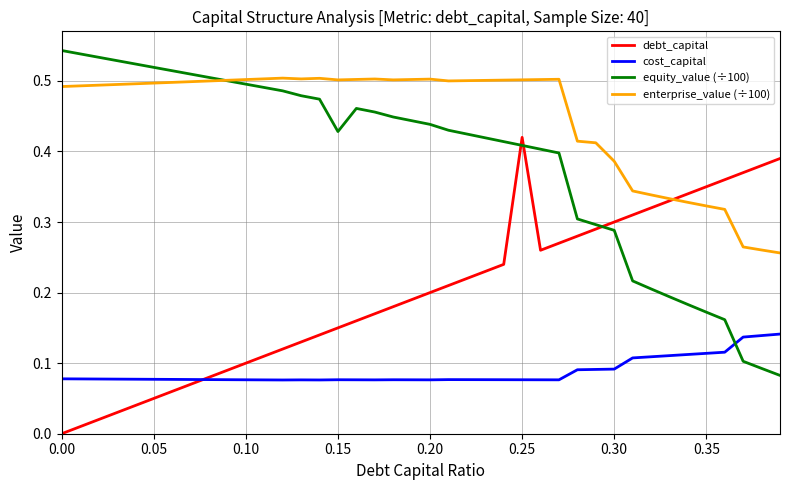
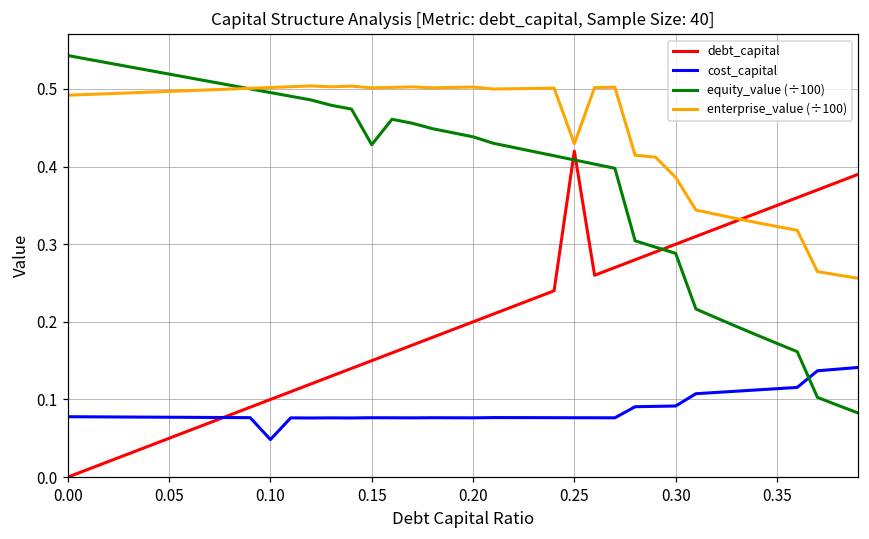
  {
    "debt_capital": {
      "0.00": 0.00,
      "0.05": 0.05,
      "0.10": 0.10,
      "0.15": 0.15,
      "0.20": 0.20,
      "0.25": 0.42,
      "0.30": 0.30,
      "0.35": 0.35
    },
    "cost_capital": {
      "0.00": 0.08,
      "0.05": 0.08,
-     "0.10": 0.08,
+     "0.10": 0.05,
      "0.15": 0.08,
      "0.20": 0.08,
      "0.25": 0.08,
      "0.30": 0.09,
      "0.35": 0.11
    },
    "equity_value (÷100)": {
      "0.00": 0.54,
      "0.05": 0.52,
      "0.10": 0.50,
      "0.15": 0.43,
      "0.20": 0.44,
      "0.25": 0.41,
      "0.30": 0.29,
      "0.35": 0.17
    },
    "enterprise_value (÷100)": {
      "0.00": 0.49,
      "0.05": 0.50,
      "0.10": 0.50,
      "0.15": 0.50,
      "0.20": 0.50,
-     "0.25": 0.50,
+     "0.25": 0.43,
      "0.30": 0.39,
      "0.35": 0.32
    }
  }
